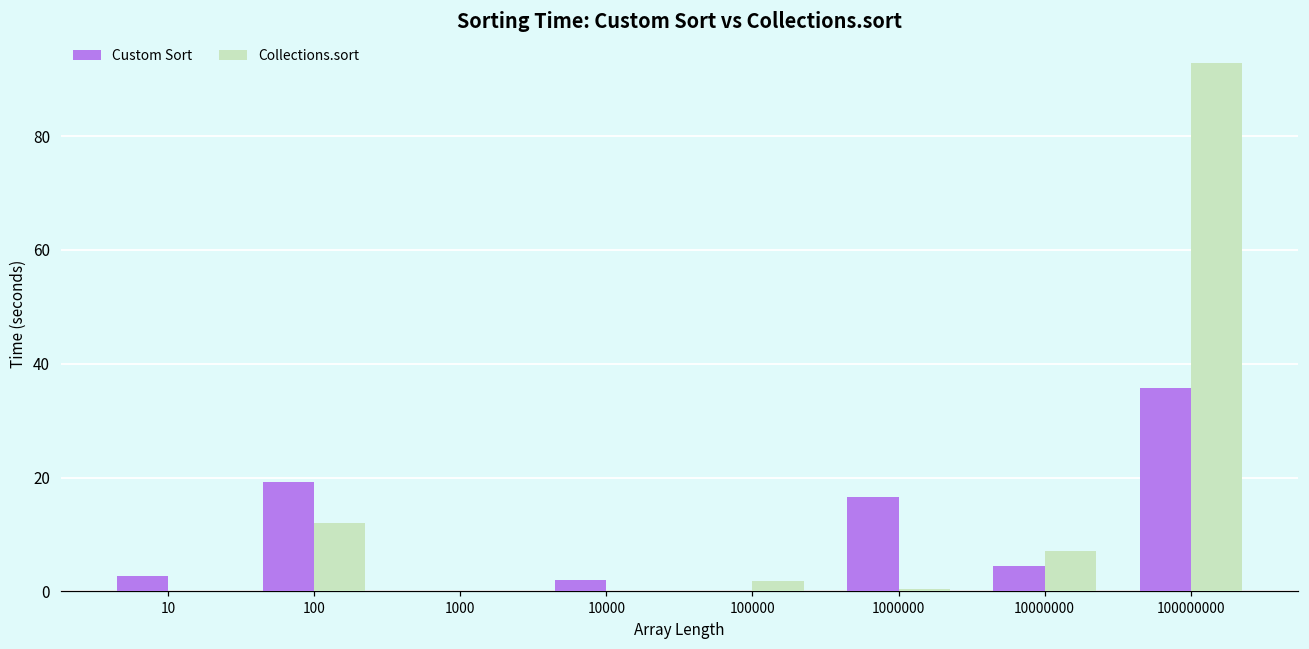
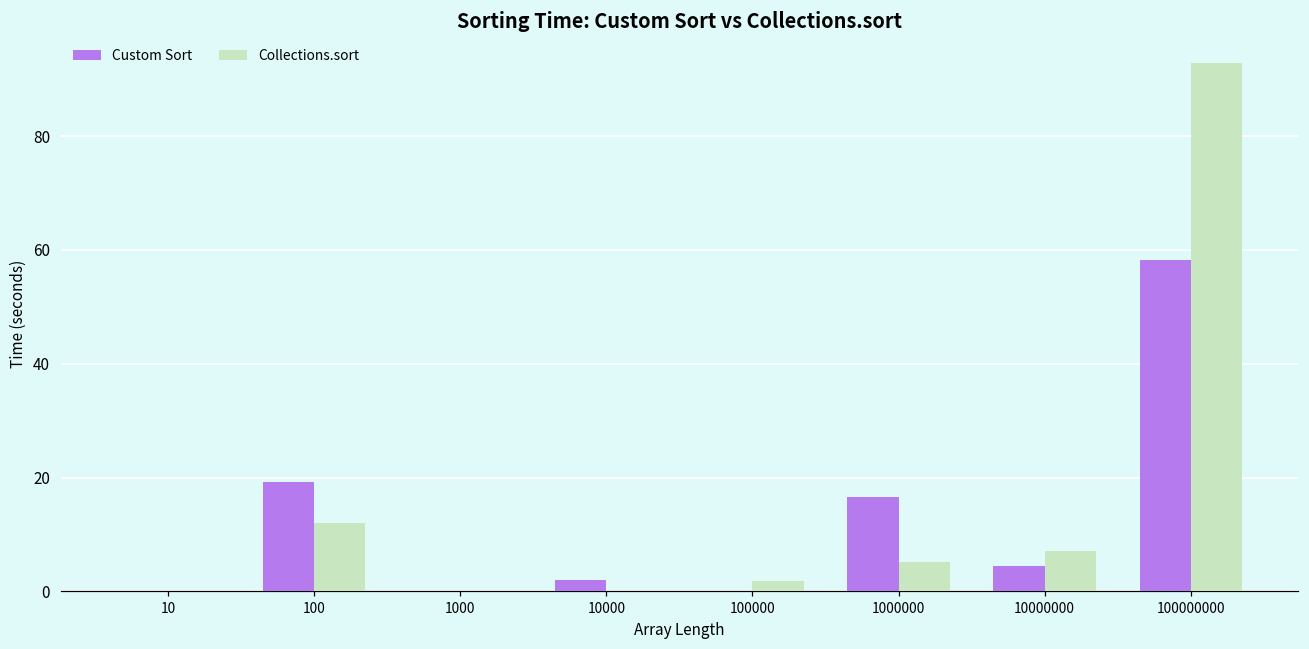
  {
    "Custom Sort": {
-     "10": 3,
+     "10": 0,
      "100": 19,
      "10000": 2,
      "1000000": 17,
      "10000000": 5,
-     "100000000": 36
+     "100000000": 58
    },
    "Collections.sort": {
      "100": 12,
      "100000": 2,
-     "1000000": 0,
+     "1000000": 5,
      "10000000": 7,
      "100000000": 93
    }
  }
